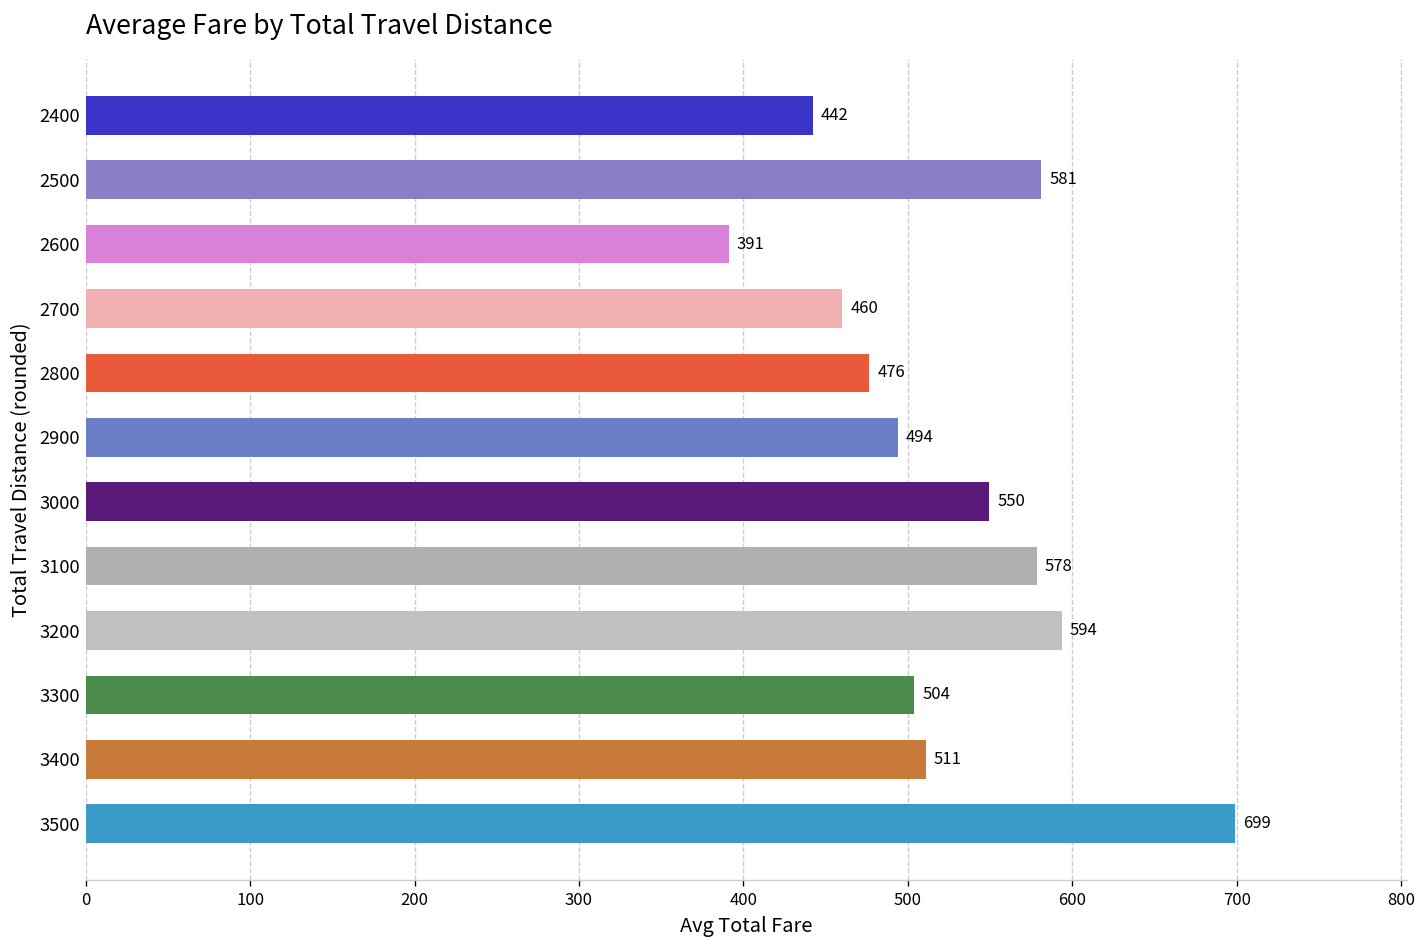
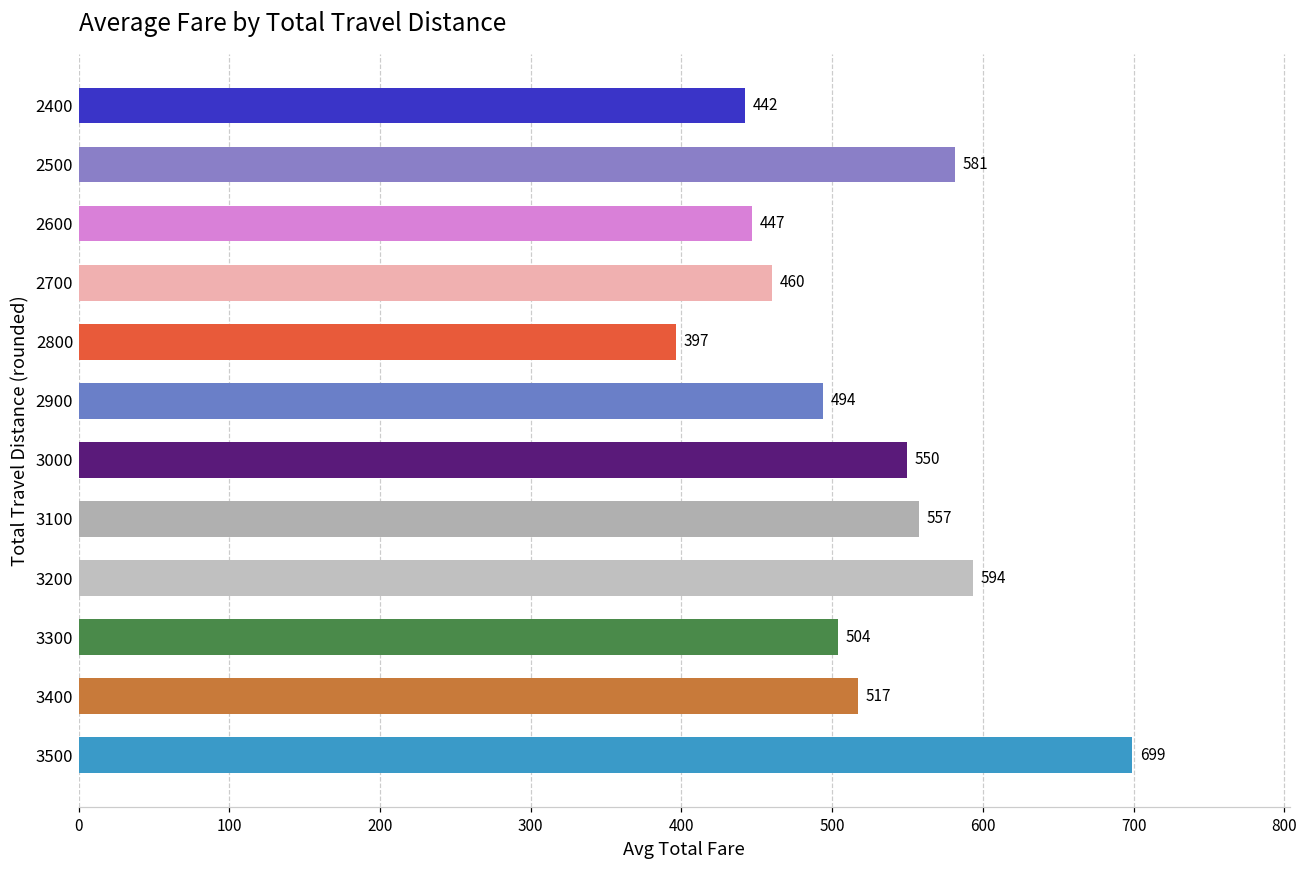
  {
    "2400": 442,
    "2500": 581,
-   "2600": 391,
+   "2600": 447,
    "2700": 460,
-   "2800": 476,
+   "2800": 397,
    "2900": 494,
    "3000": 550,
-   "3100": 578,
+   "3100": 557,
    "3200": 594,
    "3300": 504,
-   "3400": 511,
+   "3400": 517,
    "3500": 699
  }
